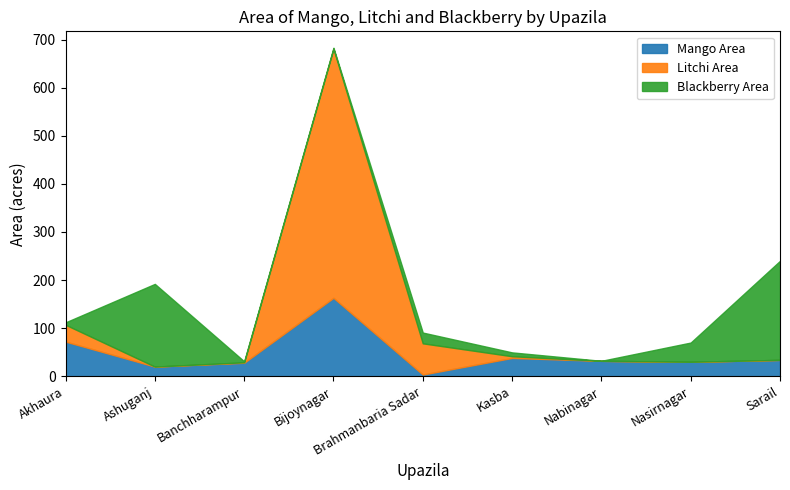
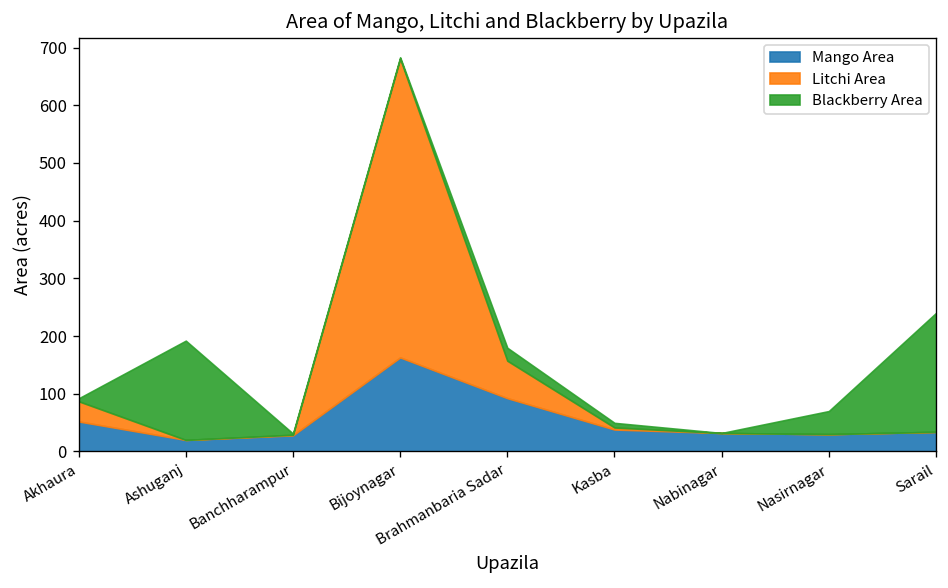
  {
    "Mango Area": {
-     "Akhaura": 70,
+     "Akhaura": 50,
      "Bijoynagar": 160,
-     "Brahmanbaria Sadar": 0
+     "Brahmanbaria Sadar": 90
    },
    "Litchi Area": {
      "Brahmanbaria Sadar": 60
    },
    "Blackberry Area": {
      "Ashuganj": 170,
      "Brahmanbaria Sadar": 20,
      "Kasba": 10,
      "Nasirnagar": 40,
      "Sarail": 210
    }
  }
